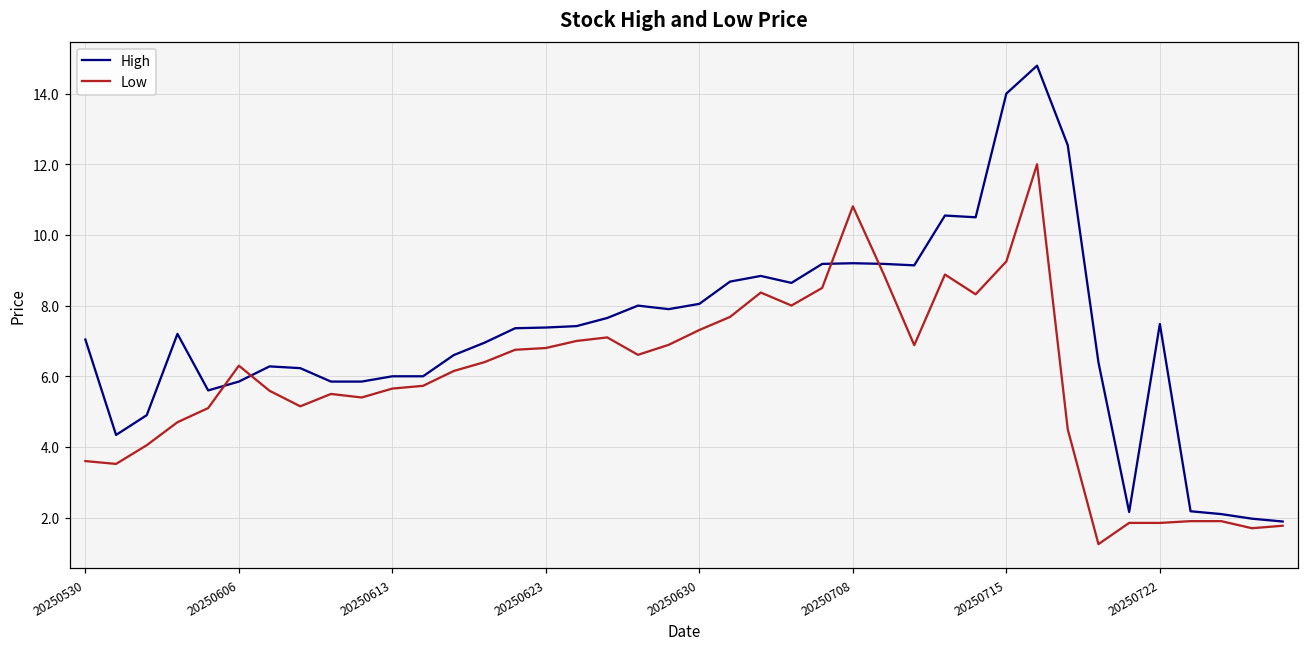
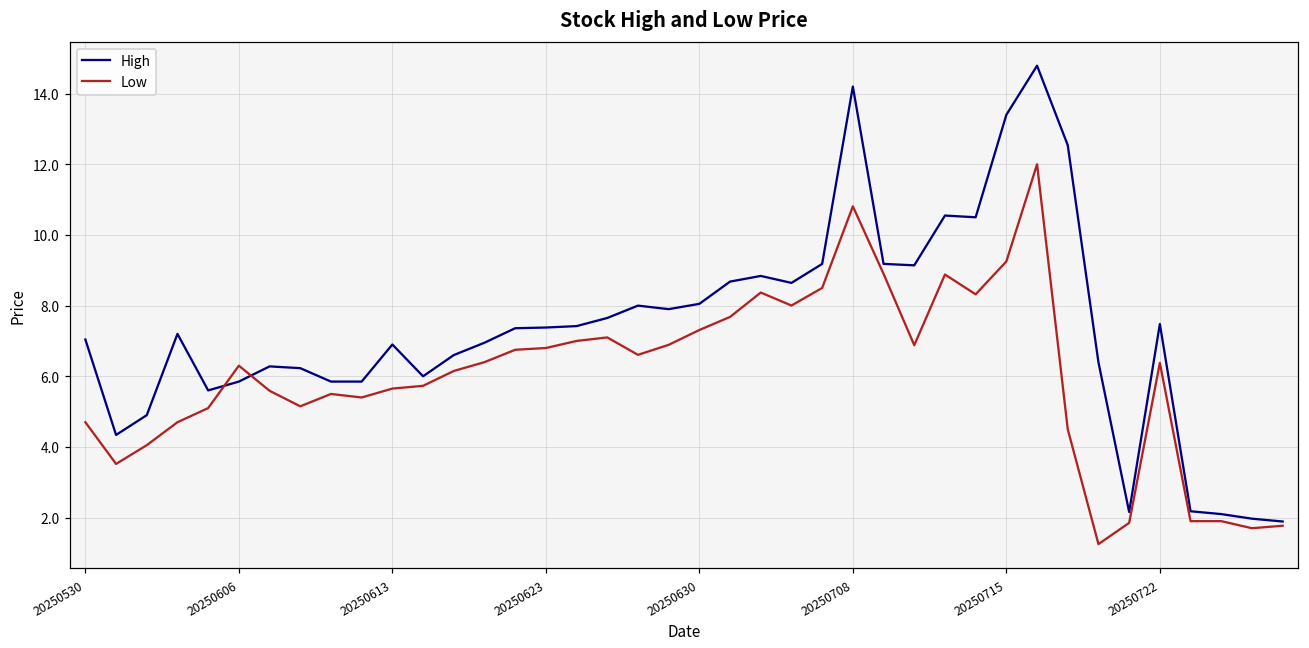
  {
    "High": {
      "20250530": 7.0,
      "20250606": 5.9,
-     "20250613": 6.0,
+     "20250613": 6.9,
      "20250623": 7.4,
      "20250630": 8.1,
-     "20250708": 9.2,
-     "20250715": 14.0,
+     "20250708": 14.2,
+     "20250715": 13.4,
      "20250722": 7.5
    },
    "Low": {
-     "20250530": 3.6,
+     "20250530": 4.7,
      "20250606": 6.3,
      "20250613": 5.7,
      "20250623": 6.8,
      "20250630": 7.3,
      "20250708": 10.8,
      "20250715": 9.3,
-     "20250722": 1.9
+     "20250722": 6.4
    }
  }
